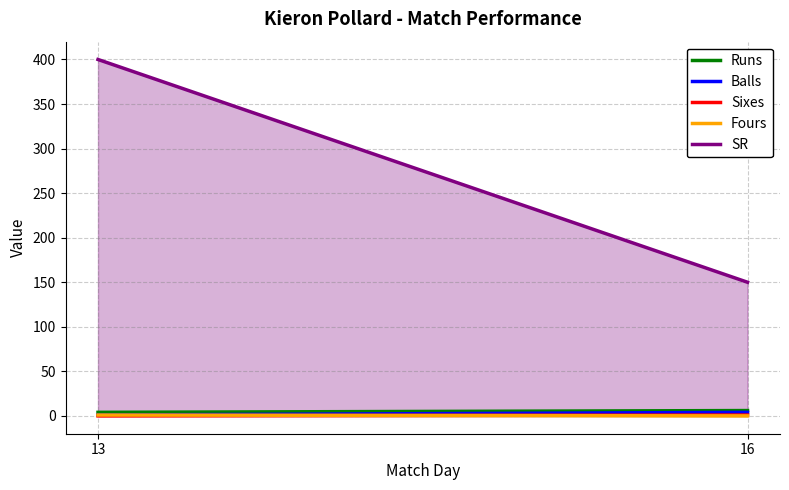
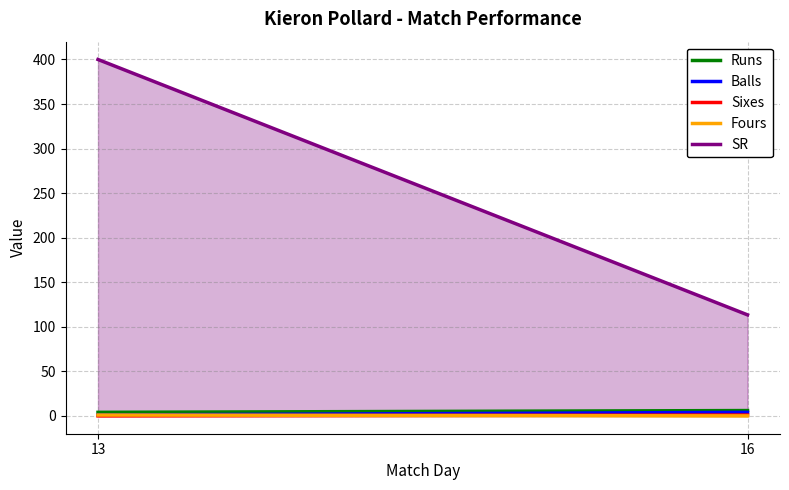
  {
    "Runs": {
      "13": 0
    },
    "SR": {
      "13": 400,
-     "16": 150
+     "16": 110
    }
  }
